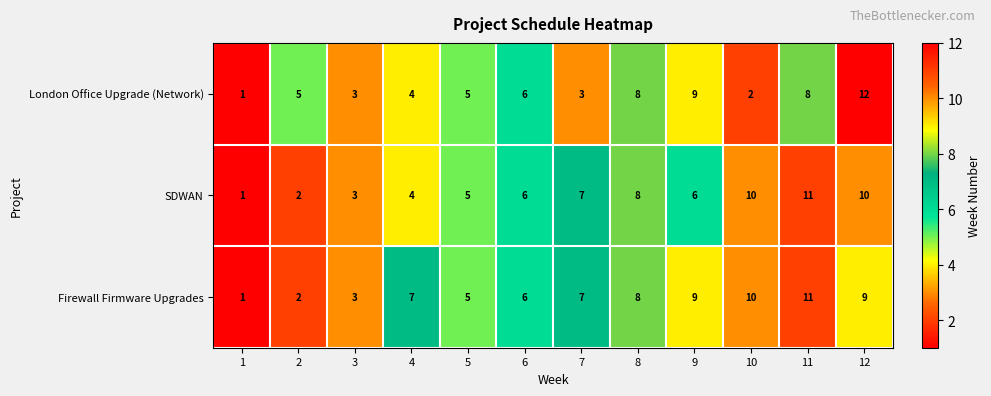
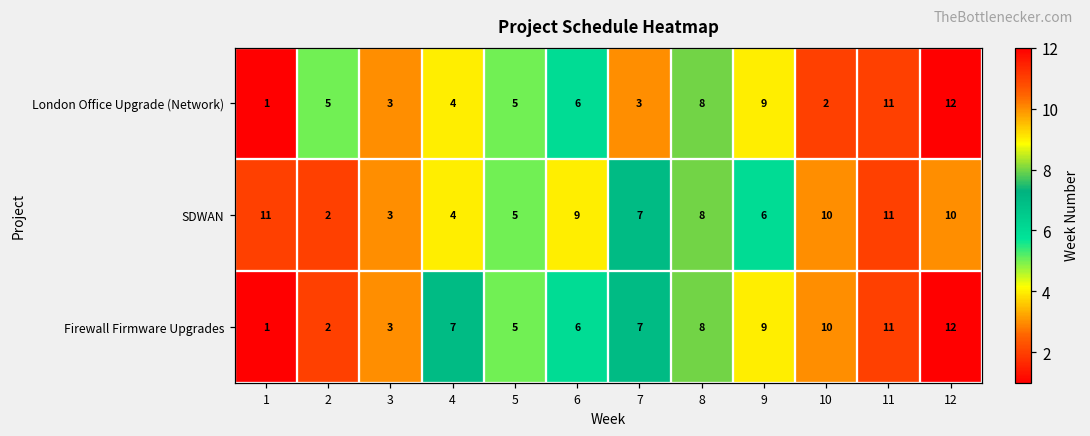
  {
    "London Office Upgrade (Network)": {
      "1": 1,
      "2": 5,
      "3": 3,
      "4": 4,
      "5": 5,
      "6": 6,
      "7": 3,
      "8": 8,
      "9": 9,
      "10": 2,
-     "11": 8,
+     "11": 11,
      "12": 12
    },
    "SDWAN": {
-     "1": 1,
+     "1": 11,
      "2": 2,
      "3": 3,
      "4": 4,
      "5": 5,
-     "6": 6,
+     "6": 9,
      "7": 7,
      "8": 8,
      "9": 6,
      "10": 10,
      "11": 11,
      "12": 10
    },
    "Firewall Firmware Upgrades": {
      "1": 1,
      "2": 2,
      "3": 3,
      "4": 7,
      "5": 5,
      "6": 6,
      "7": 7,
      "8": 8,
      "9": 9,
      "10": 10,
      "11": 11,
-     "12": 9
+     "12": 12
    }
  }
